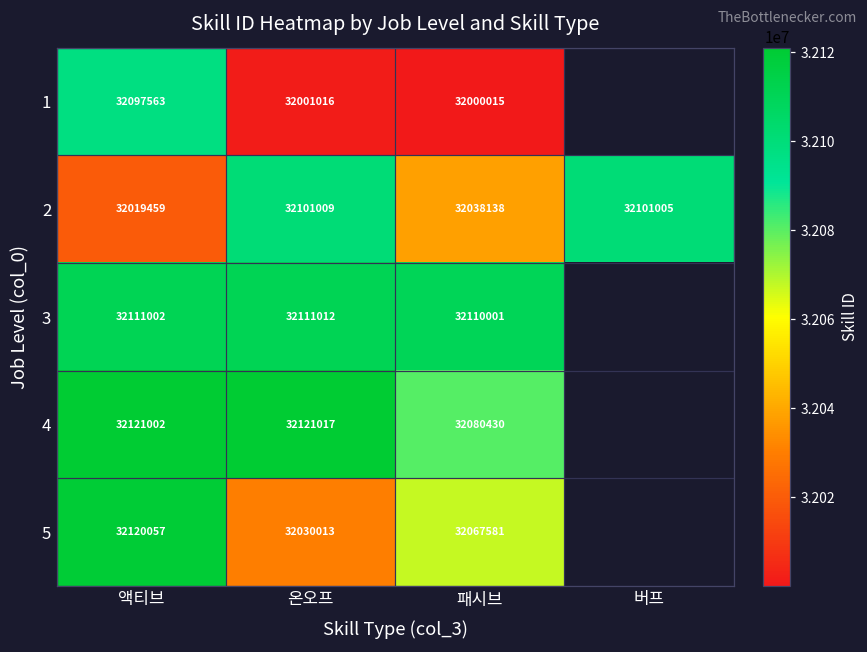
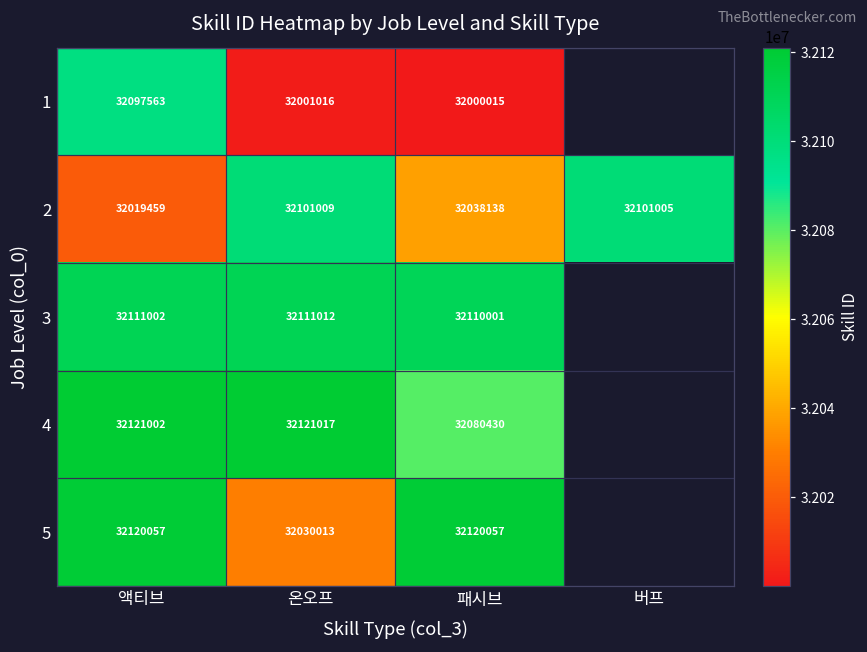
  {
    "1": {
      "액티브": 32097563,
      "온오프": 32001016,
      "패시브": 32000015
    },
    "2": {
      "액티브": 32019459,
      "온오프": 32101009,
      "패시브": 32038138,
      "버프": 32101005
    },
    "3": {
      "액티브": 32111002,
      "온오프": 32111012,
      "패시브": 32110001
    },
    "4": {
      "액티브": 32121002,
      "온오프": 32121017,
      "패시브": 32080430
    },
    "5": {
      "액티브": 32120057,
      "온오프": 32030013,
-     "패시브": 32067581
+     "패시브": 32120057
    }
  }
